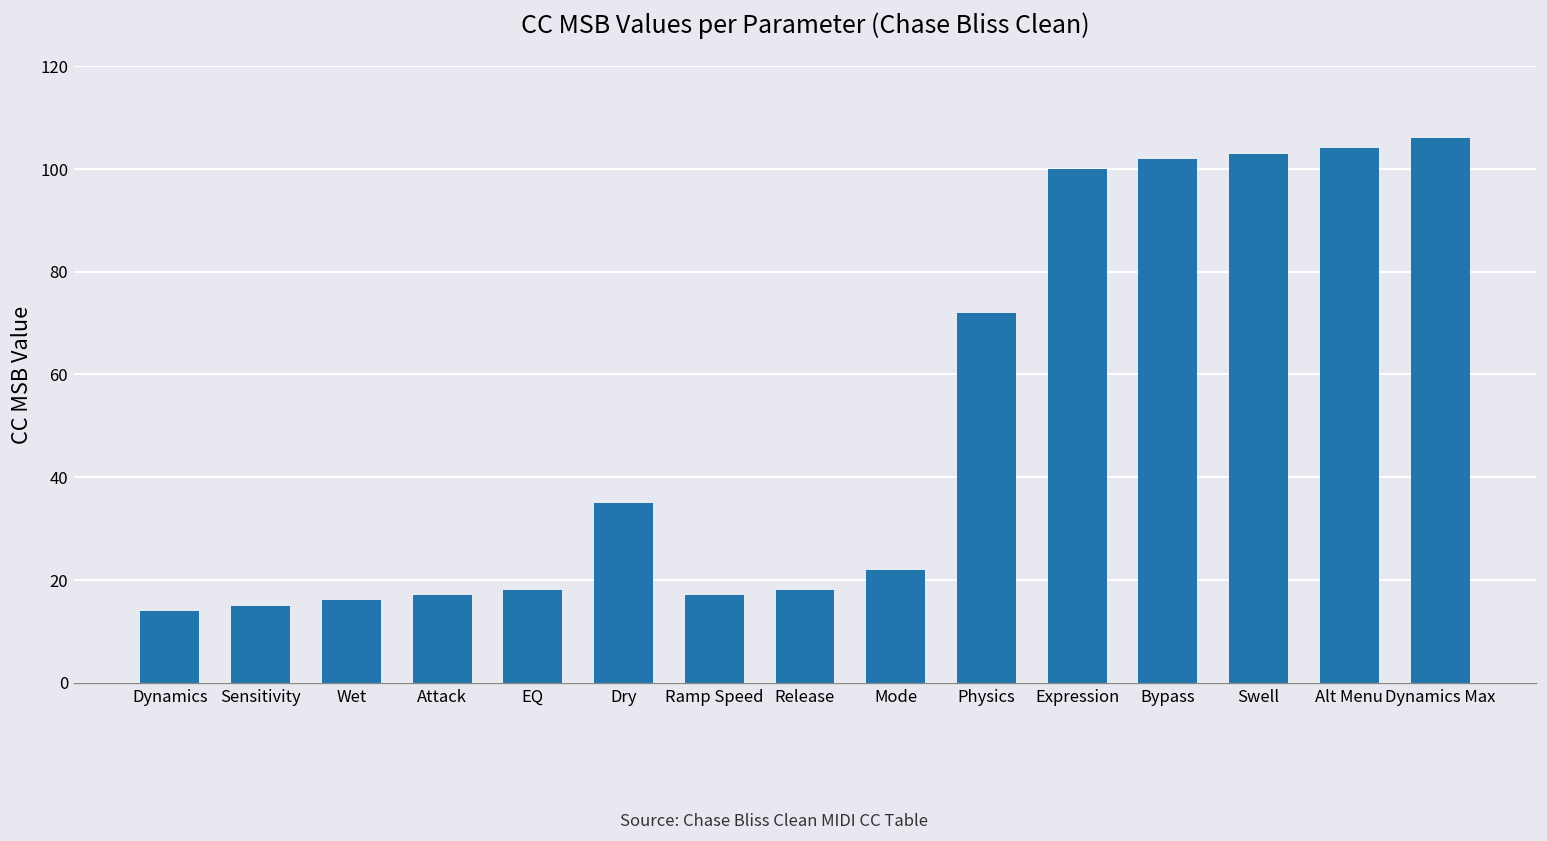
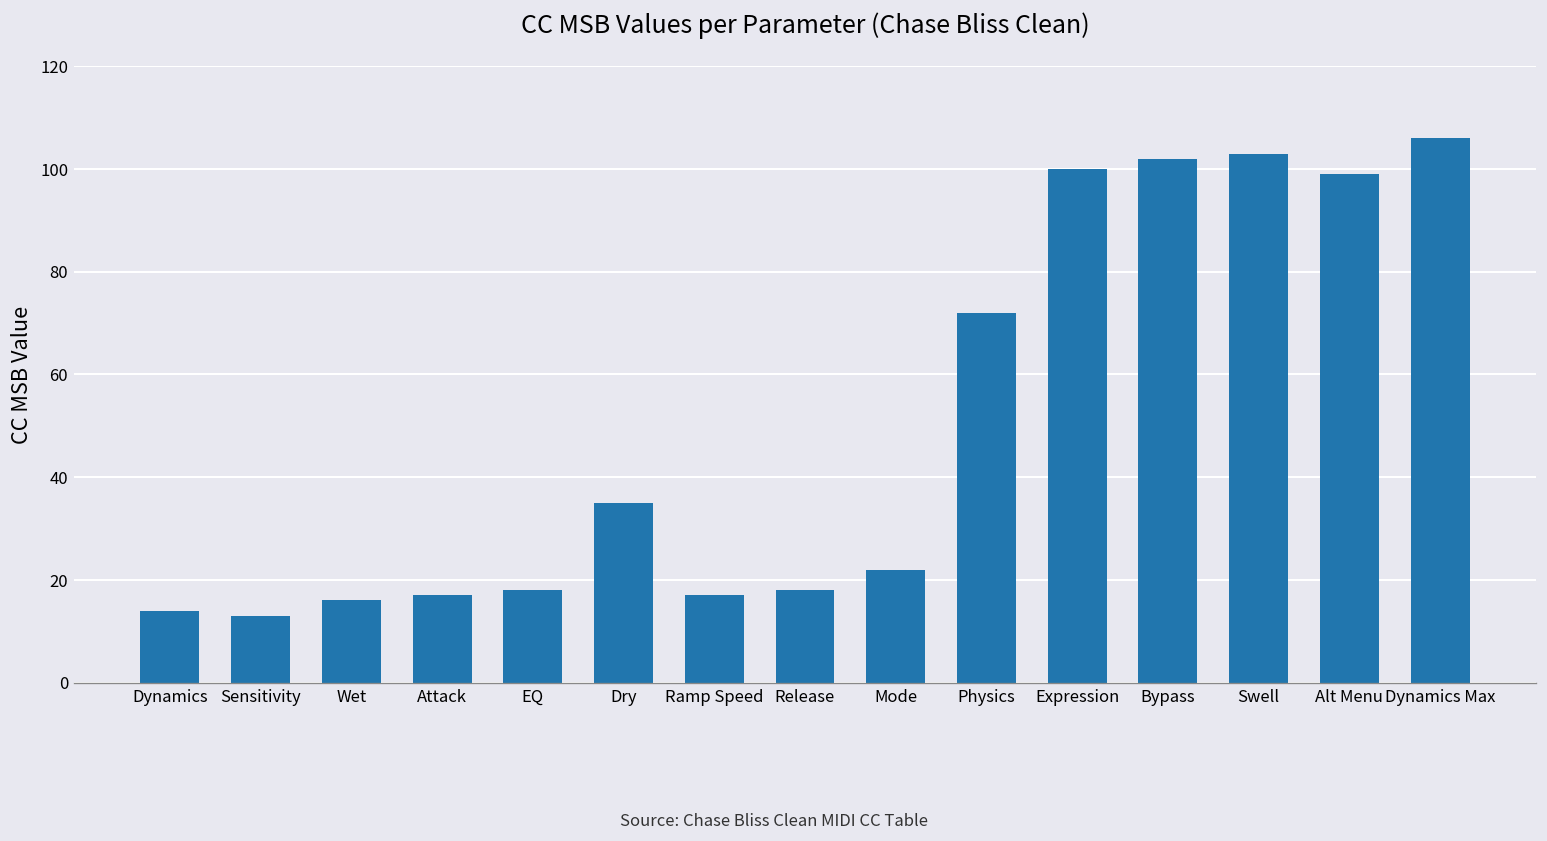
  {
    "Dynamics": 14,
-   "Sensitivity": 15,
+   "Sensitivity": 13,
    "Wet": 16,
    "Attack": 17,
    "EQ": 18,
    "Dry": 35,
    "Ramp Speed": 17,
    "Release": 18,
    "Mode": 22,
    "Physics": 72,
    "Expression": 100,
    "Bypass": 102,
    "Swell": 103,
-   "Alt Menu": 104,
+   "Alt Menu": 99,
    "Dynamics Max": 106
  }
